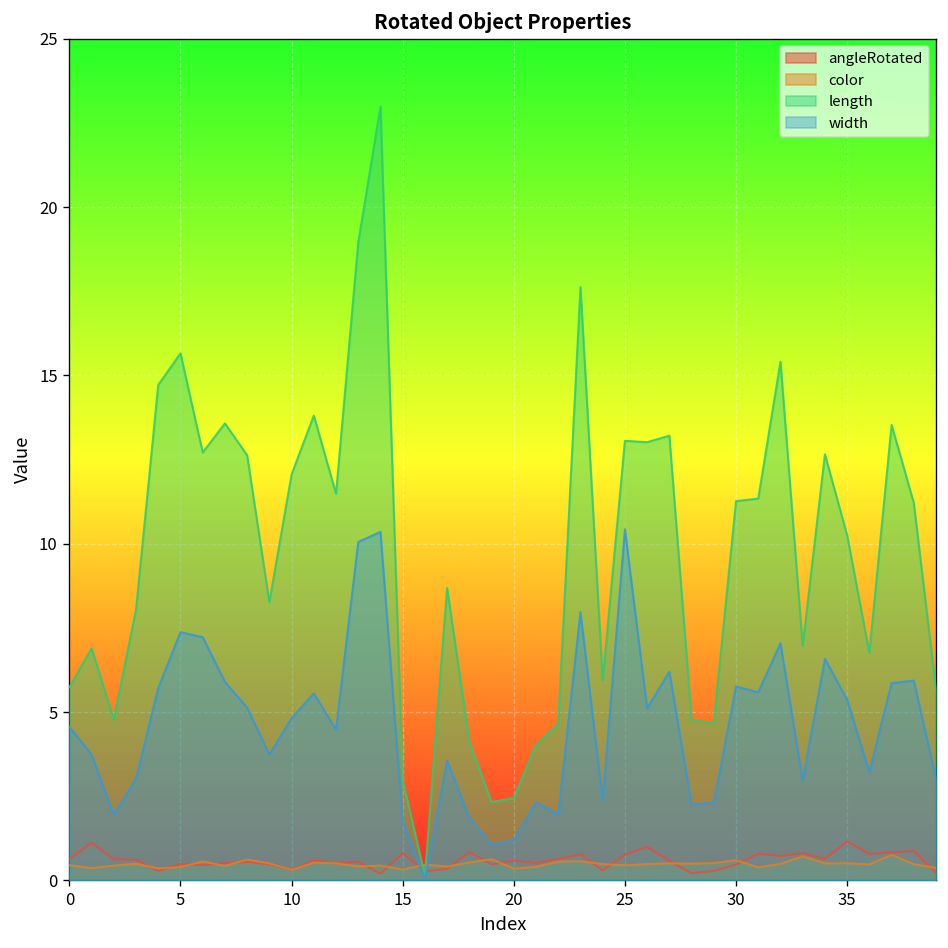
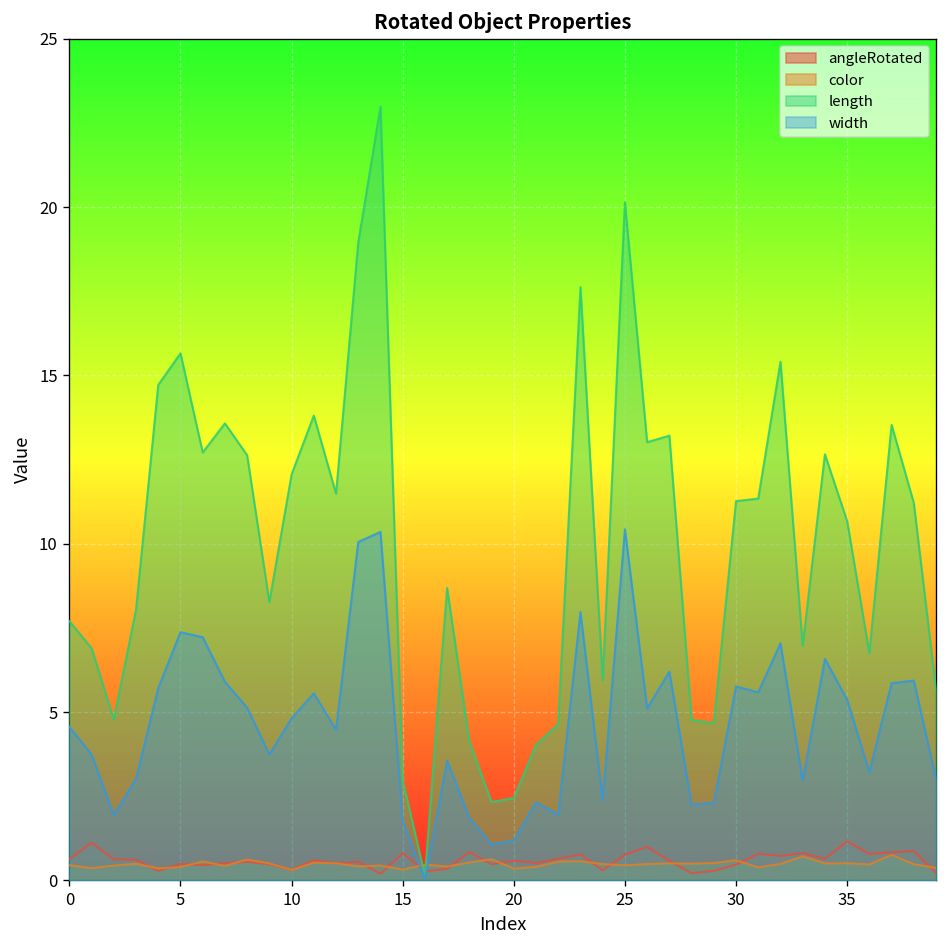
  {
    "length": {
-     "0": 5.7,
+     "0": 7.7,
      "5": 15.7,
      "10": 12.1,
      "15": 3.0,
      "20": 2.5,
-     "25": 13.1,
+     "25": 20.2,
      "30": 11.3,
-     "35": 10.3
+     "35": 10.7
    },
    "width": {
      "0": 4.6,
      "5": 7.4,
      "10": 4.8,
      "15": 1.8,
      "20": 1.2,
      "25": 10.4,
      "30": 5.8,
      "35": 5.4
    }
  }
